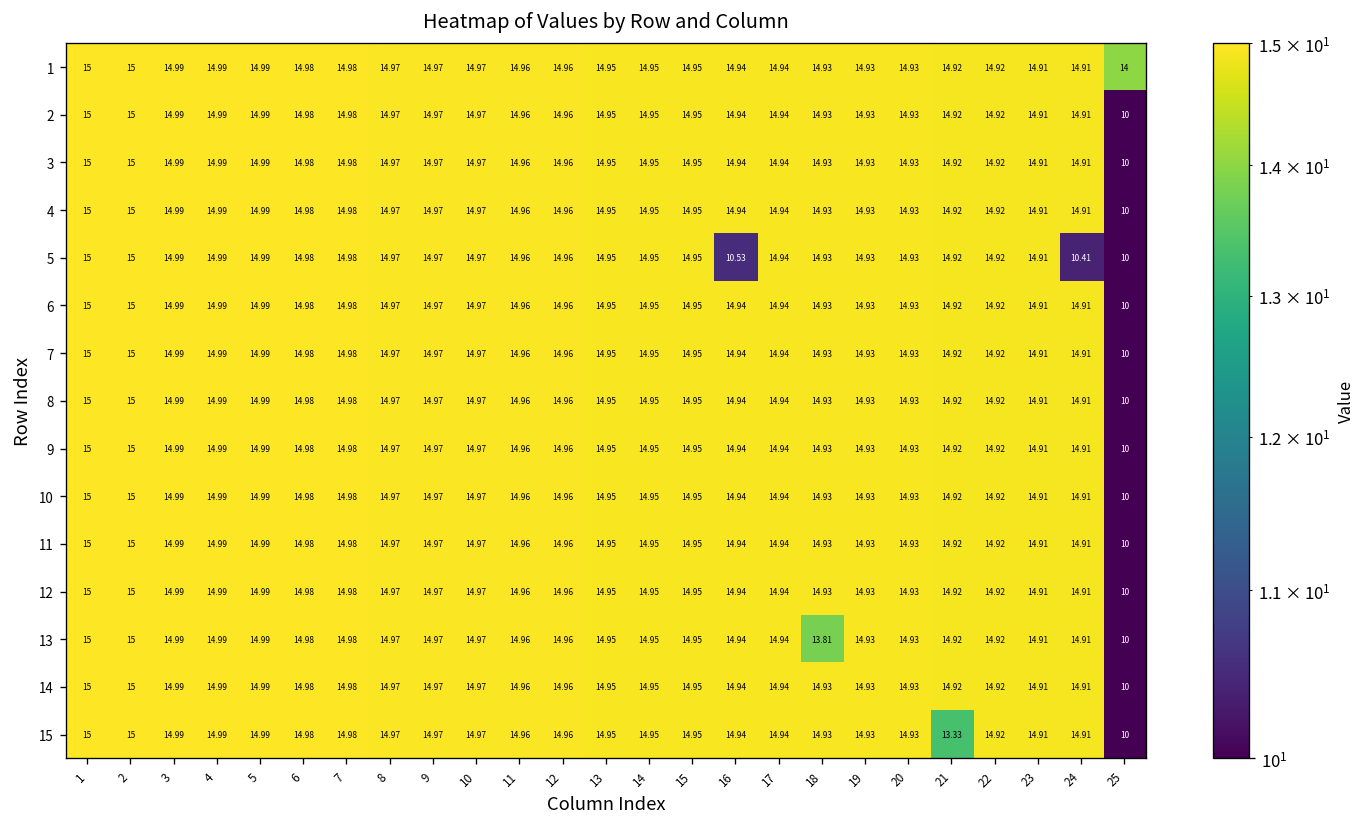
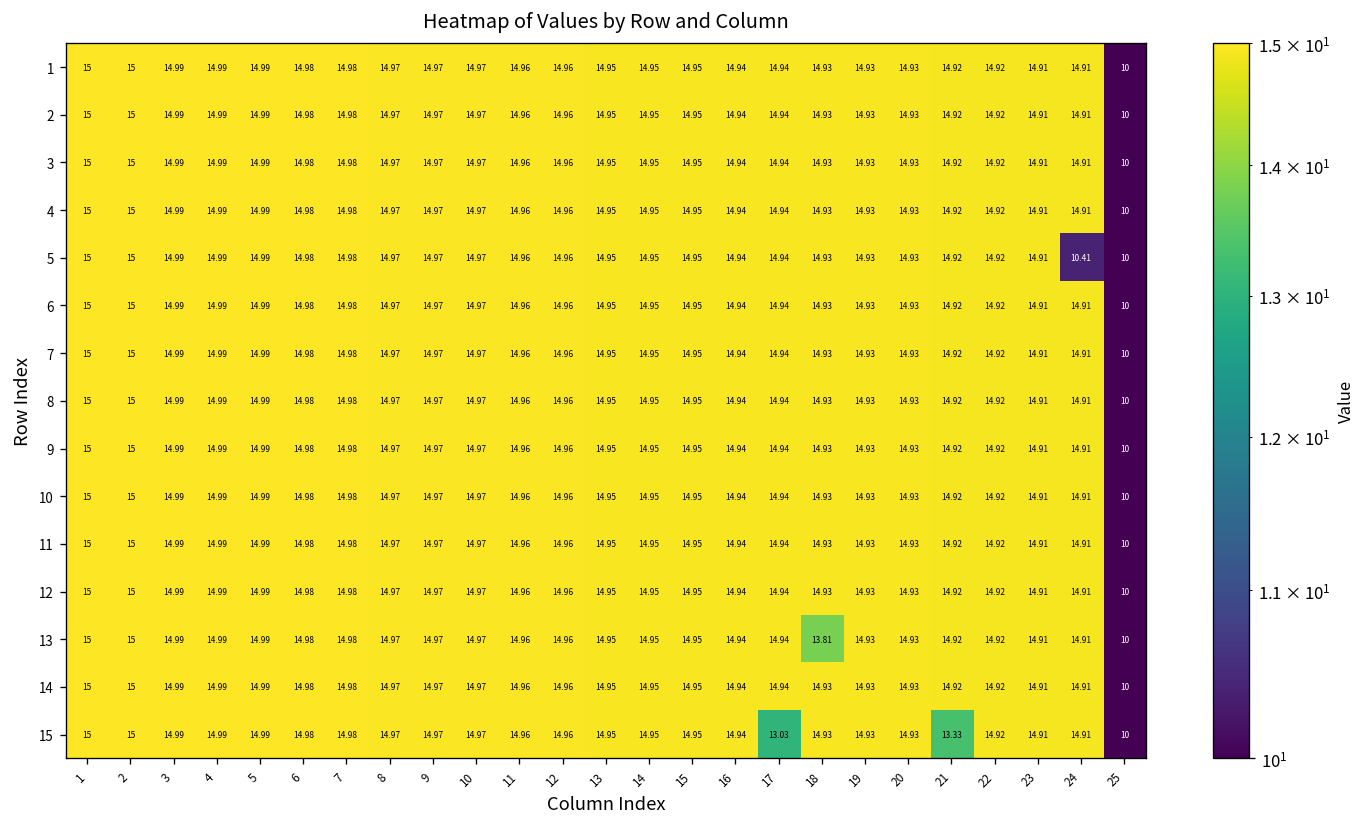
  {
    "1": {
      "1": 15,
      "2": 15,
      "3": 14.99,
      "4": 14.99,
      "5": 14.99,
      "6": 14.98,
      "7": 14.98,
      "8": 14.97,
      "9": 14.97,
      "10": 14.97,
      "11": 14.96,
      "12": 14.96,
      "13": 14.95,
      "14": 14.95,
      "15": 14.95,
      "16": 14.94,
      "17": 14.94,
      "18": 14.93,
      "19": 14.93,
      "20": 14.93,
      "21": 14.92,
      "22": 14.92,
      "23": 14.91,
      "24": 14.91,
-     "25": 14
+     "25": 10
    },
    "5": {
      "1": 15,
      "2": 15,
      "3": 14.99,
      "4": 14.99,
      "5": 14.99,
      "6": 14.98,
      "7": 14.98,
      "8": 14.97,
      "9": 14.97,
      "10": 14.97,
      "11": 14.96,
      "12": 14.96,
      "13": 14.95,
      "14": 14.95,
      "15": 14.95,
-     "16": 10.53,
+     "16": 14.94,
      "17": 14.94,
      "18": 14.93,
      "19": 14.93,
      "20": 14.93,
      "21": 14.92,
      "22": 14.92,
      "23": 14.91,
      "24": 10.41,
      "25": 10
    },
    "15": {
      "1": 15,
      "2": 15,
      "3": 14.99,
      "4": 14.99,
      "5": 14.99,
      "6": 14.98,
      "7": 14.98,
      "8": 14.97,
      "9": 14.97,
      "10": 14.97,
      "11": 14.96,
      "12": 14.96,
      "13": 14.95,
      "14": 14.95,
      "15": 14.95,
      "16": 14.94,
-     "17": 14.94,
+     "17": 13.03,
      "18": 14.93,
      "19": 14.93,
      "20": 14.93,
      "21": 13.33,
      "22": 14.92,
      "23": 14.91,
      "24": 14.91,
      "25": 10
    }
  }
